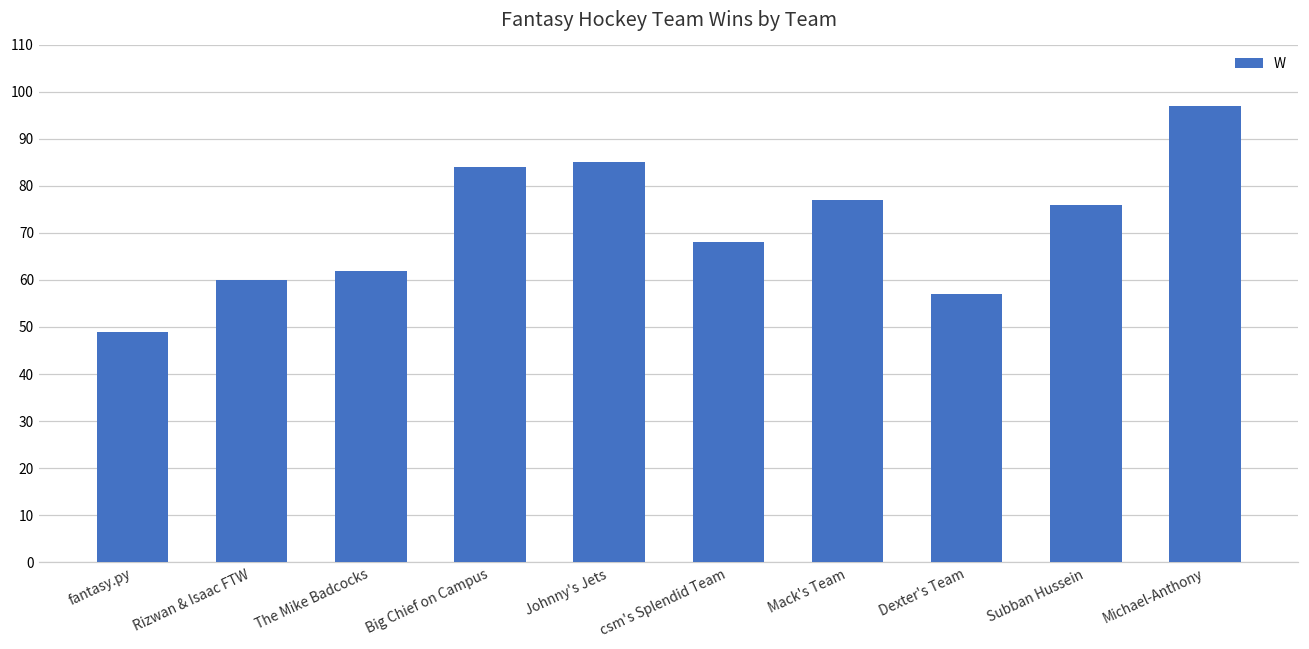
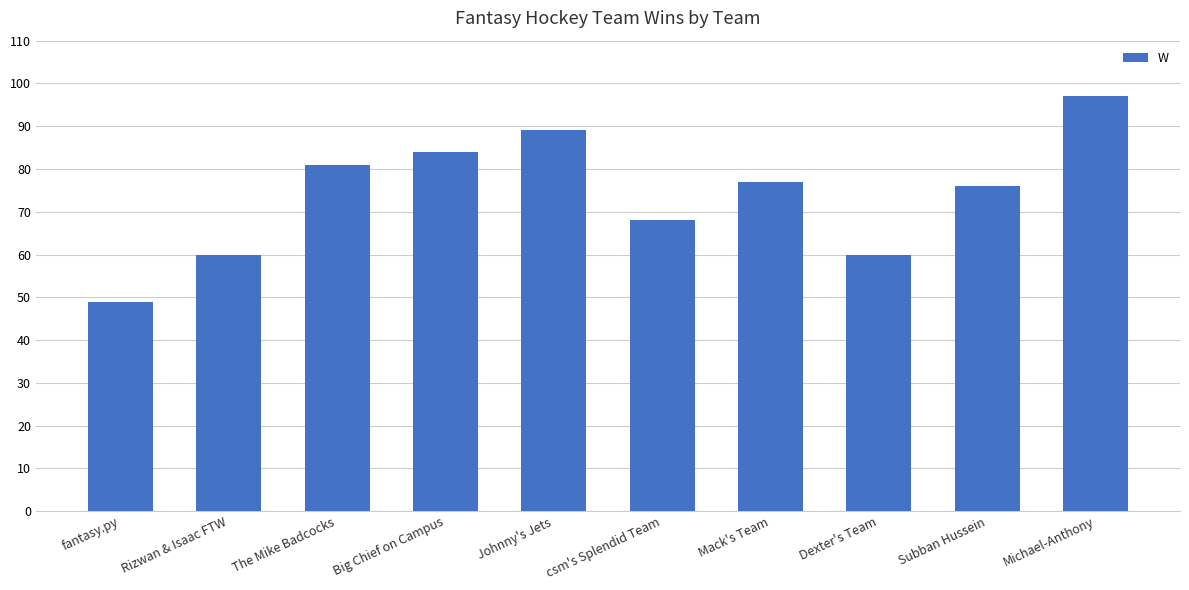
  {
    "fantasy.py": 49,
    "Rizwan & Isaac FTW": 60,
-   "The Mike Badcocks": 62,
+   "The Mike Badcocks": 81,
    "Big Chief on Campus": 84,
-   "Johnny's Jets": 85,
+   "Johnny's Jets": 89,
    "csm's Splendid Team": 68,
    "Mack's Team": 77,
-   "Dexter's Team": 57,
+   "Dexter's Team": 60,
    "Subban Hussein": 76,
    "Michael-Anthony": 97
  }
